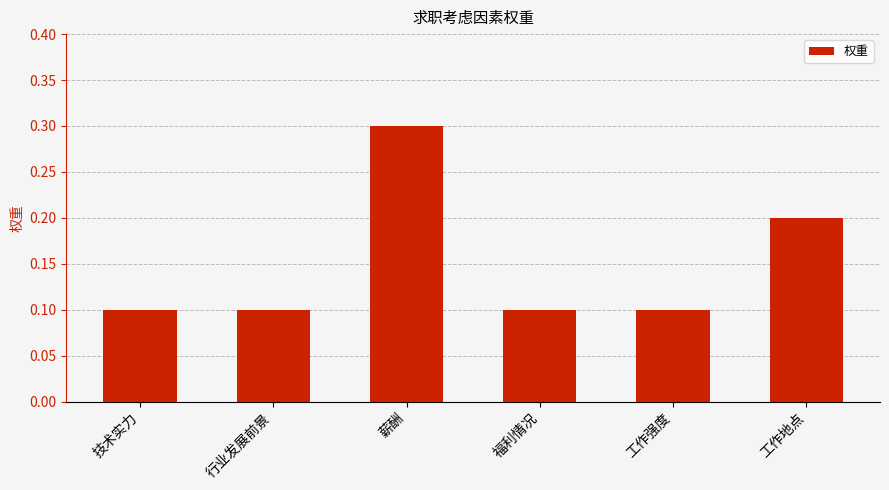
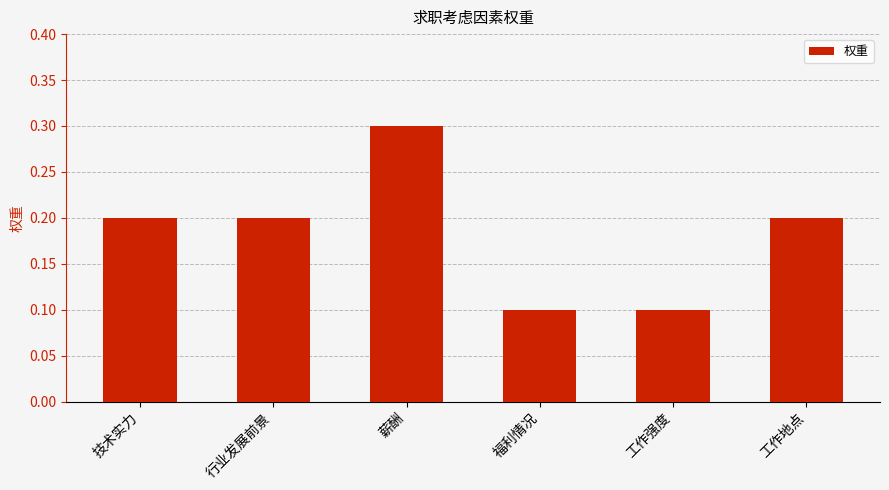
  {
-   "技术实力": 0.1,
-   "行业发展前景": 0.1,
+   "技术实力": 0.2,
+   "行业发展前景": 0.2,
    "薪酬": 0.3,
    "福利情况": 0.1,
    "工作强度": 0.1,
    "工作地点": 0.2
  }
